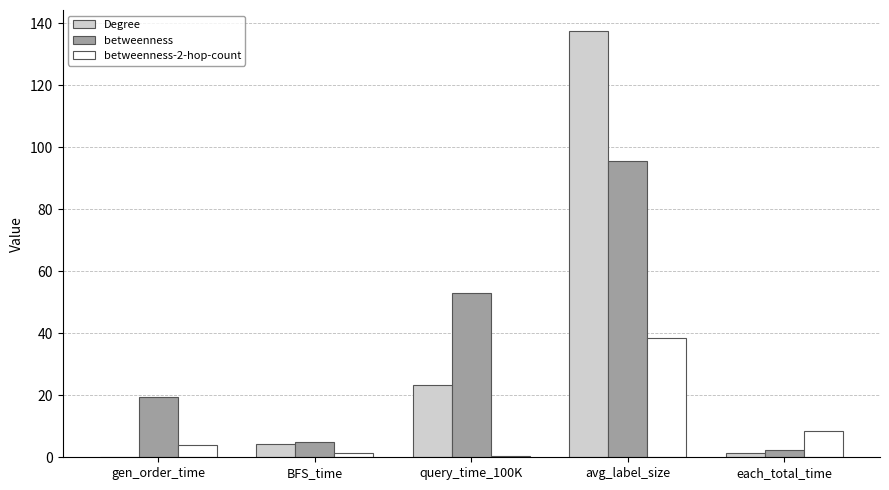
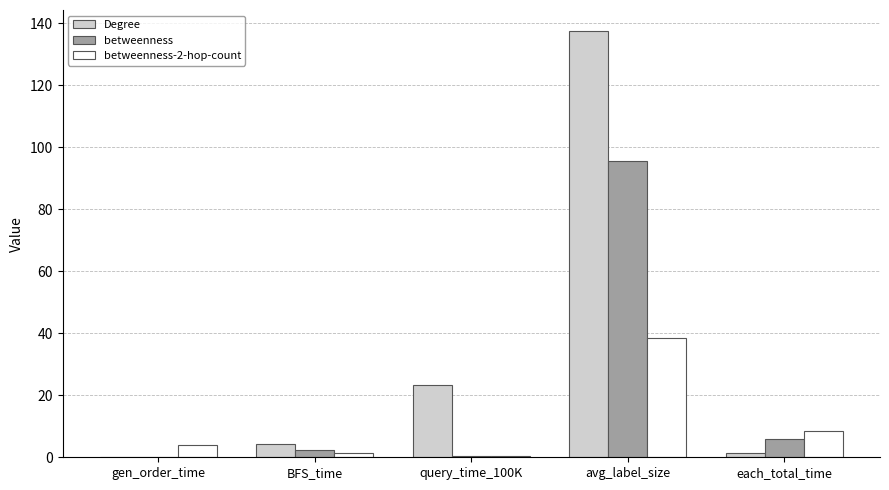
  {
    "Degree": {
      "BFS_time": 4,
      "query_time_100K": 23,
      "avg_label_size": 137,
      "each_total_time": 1
    },
    "betweenness": {
-     "gen_order_time": 19,
-     "BFS_time": 5,
-     "query_time_100K": 53,
+     "gen_order_time": 0,
+     "BFS_time": 2,
+     "query_time_100K": 0,
      "avg_label_size": 96,
-     "each_total_time": 2
+     "each_total_time": 6
    },
    "betweenness-2-hop-count": {
      "gen_order_time": 4,
      "BFS_time": 1,
      "avg_label_size": 38,
      "each_total_time": 9
    }
  }
